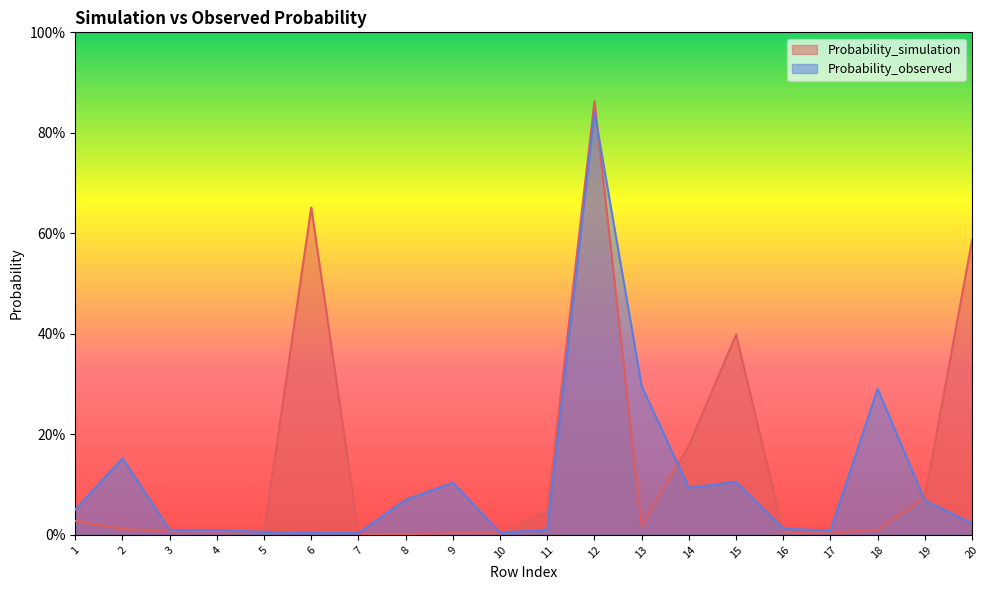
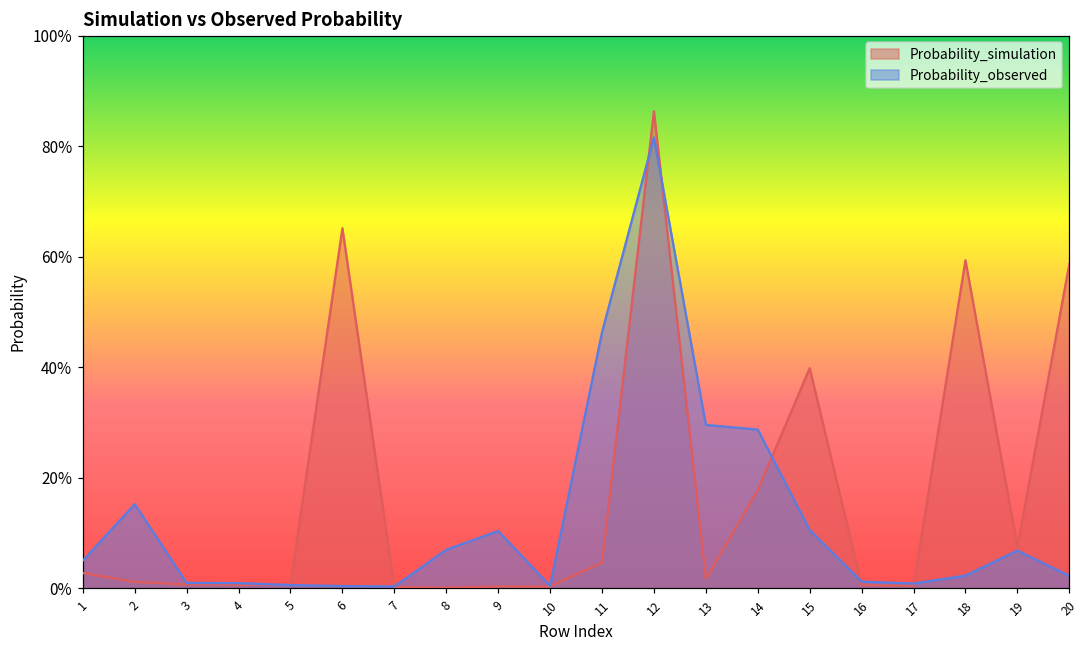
  {
    "Probability_simulation": {
      "1": "3%",
      "2": "1%",
      "6": "65%",
      "8": "0%",
      "9": "0%",
      "11": "5%",
      "12": "86%",
      "13": "2%",
      "14": "18%",
      "15": "40%",
      "16": "1%",
-     "18": "1%",
+     "18": "59%",
      "19": "8%",
      "20": "59%"
    },
    "Probability_observed": {
      "1": "5%",
      "2": "15%",
      "6": "0%",
      "8": "7%",
      "9": "10%",
-     "11": "1%",
-     "12": "84%",
+     "11": "46%",
+     "12": "82%",
      "13": "30%",
-     "14": "9%",
+     "14": "29%",
      "15": "11%",
      "16": "1%",
-     "18": "29%",
+     "18": "2%",
      "19": "7%",
      "20": "2%"
    }
  }
